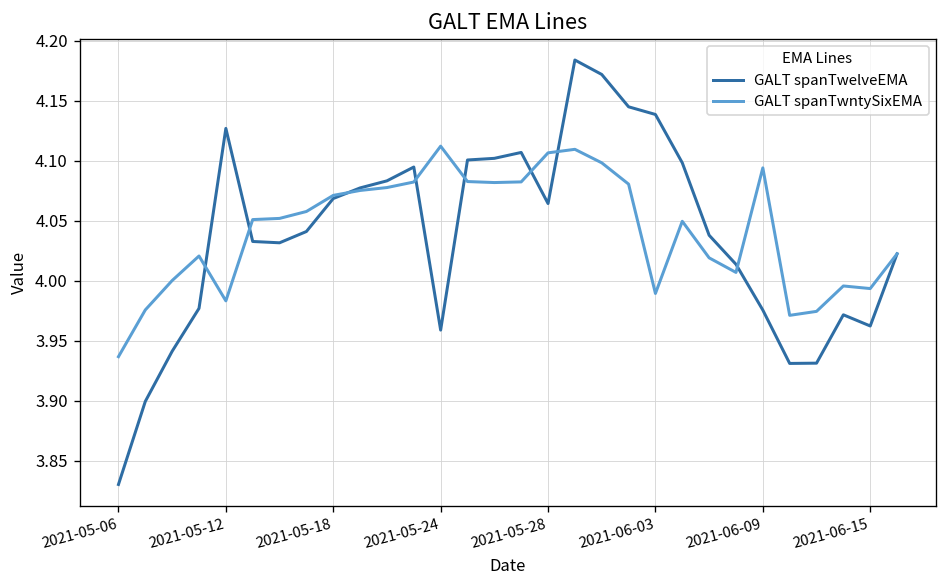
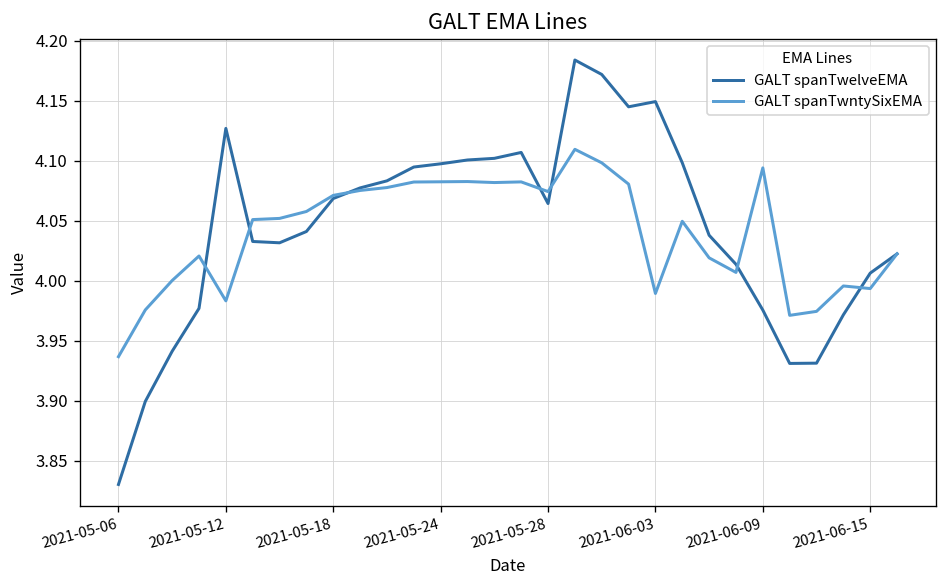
  {
    "GALT spanTwelveEMA": {
      "2021-05-06": 3.830,
      "2021-05-12": 4.127,
      "2021-05-18": 4.069,
-     "2021-05-24": 3.959,
+     "2021-05-24": 4.097,
      "2021-05-28": 4.064,
-     "2021-06-03": 4.139,
+     "2021-06-03": 4.149,
      "2021-06-09": 3.976,
-     "2021-06-15": 3.962
+     "2021-06-15": 4.006
    },
    "GALT spanTwntySixEMA": {
      "2021-05-06": 3.937,
      "2021-05-12": 3.983,
      "2021-05-18": 4.071,
-     "2021-05-24": 4.112,
-     "2021-05-28": 4.107,
+     "2021-05-24": 4.082,
+     "2021-05-28": 4.074,
      "2021-06-03": 3.989,
      "2021-06-09": 4.094,
      "2021-06-15": 3.994
    }
  }
